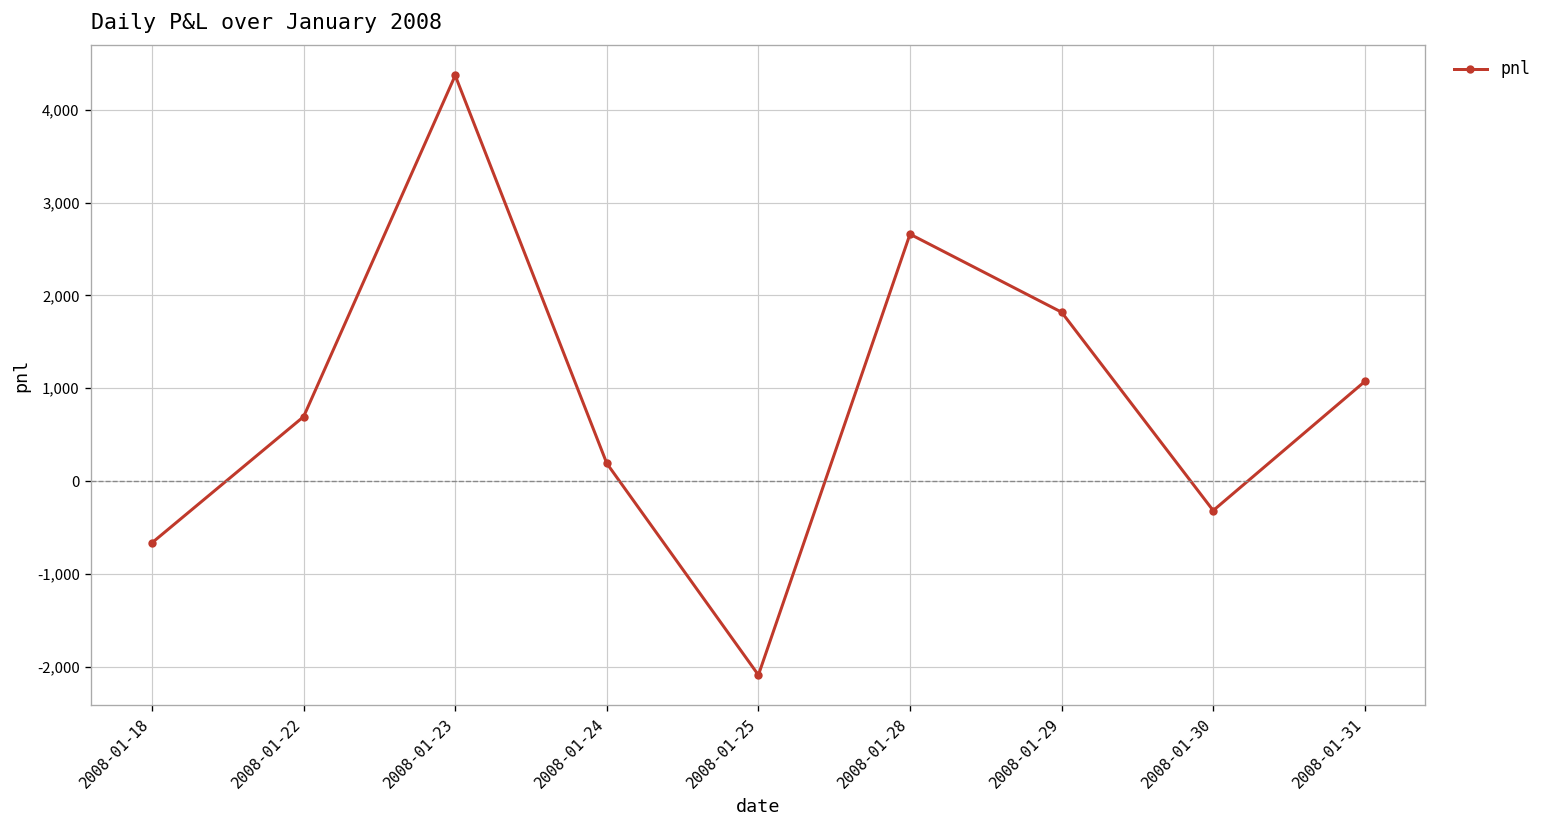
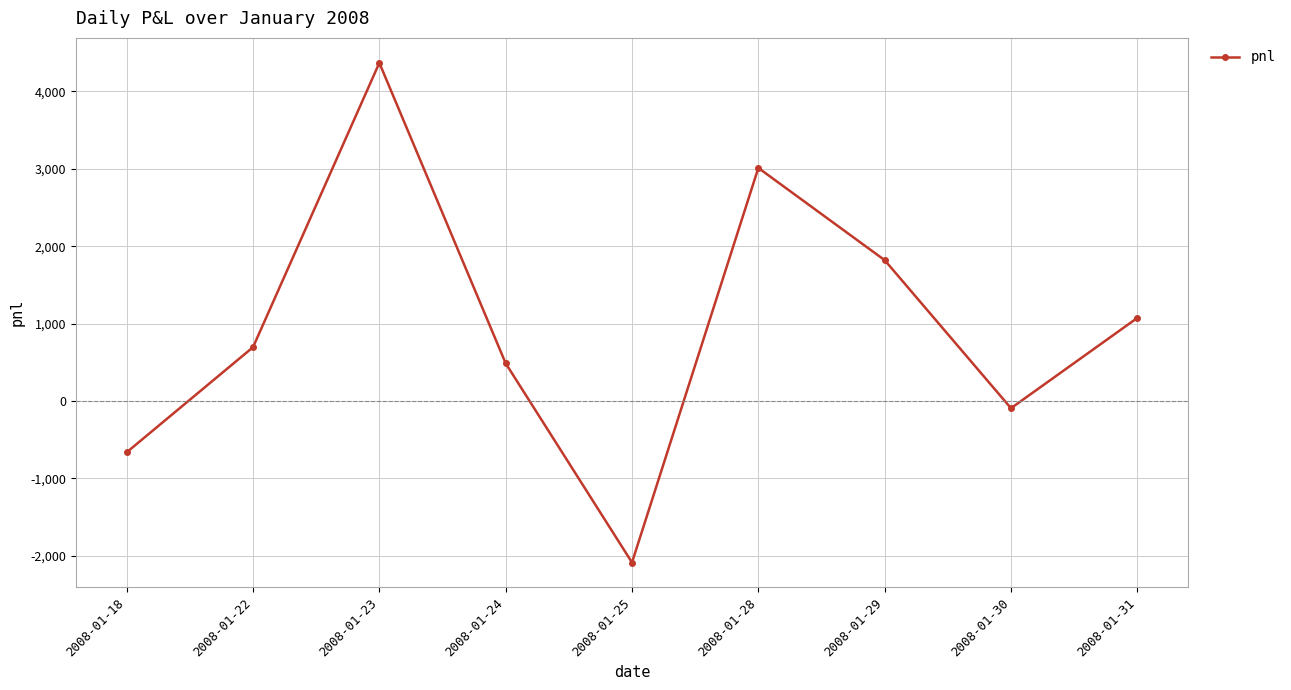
  {
    "2008-01-18": "-700",
    "2008-01-22": "700",
    "2008-01-23": "4,400",
-   "2008-01-24": "200",
+   "2008-01-24": "500",
    "2008-01-25": "-2,100",
-   "2008-01-28": "2,700",
+   "2008-01-28": "3,000",
    "2008-01-29": "1,800",
-   "2008-01-30": "-300",
+   "2008-01-30": "-100",
    "2008-01-31": "1,100"
  }
